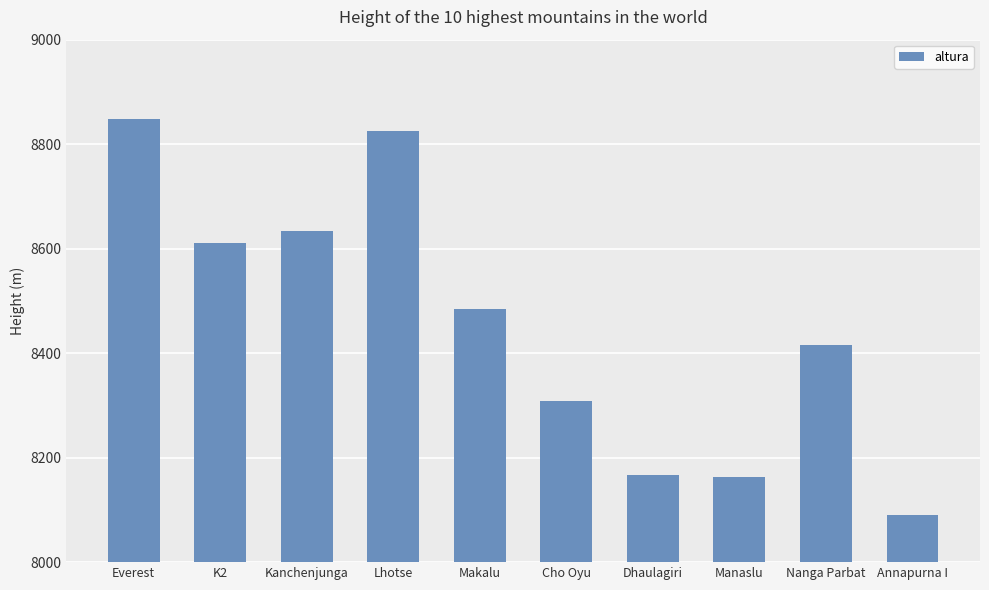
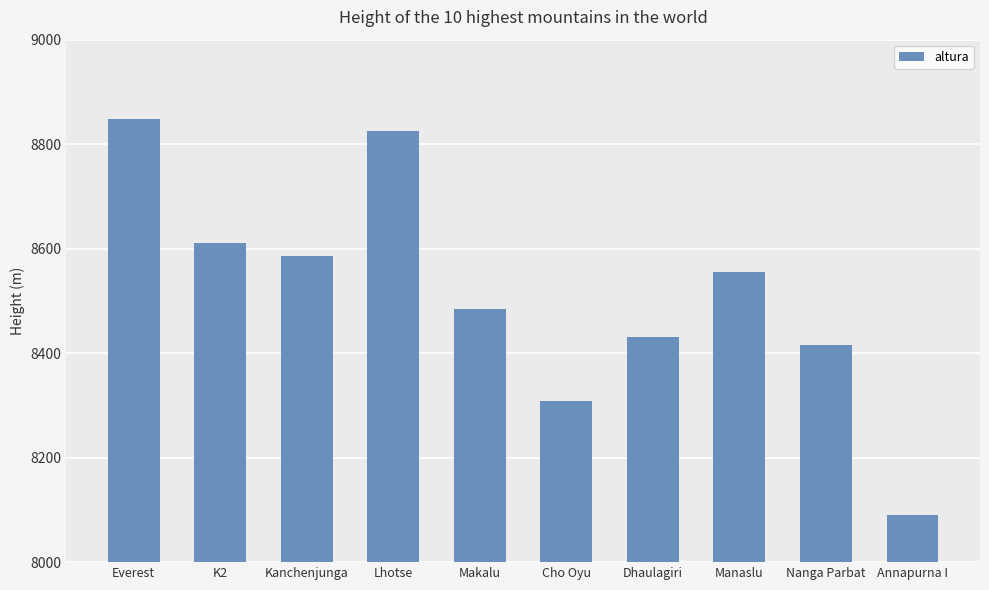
  {
    "Everest": 8850,
    "K2": 8610,
-   "Kanchenjunga": 8630,
+   "Kanchenjunga": 8590,
    "Lhotse": 8830,
    "Makalu": 8490,
    "Cho Oyu": 8310,
-   "Dhaulagiri": 8170,
-   "Manaslu": 8160,
+   "Dhaulagiri": 8430,
+   "Manaslu": 8560,
    "Nanga Parbat": 8420,
    "Annapurna I": 8090
  }
